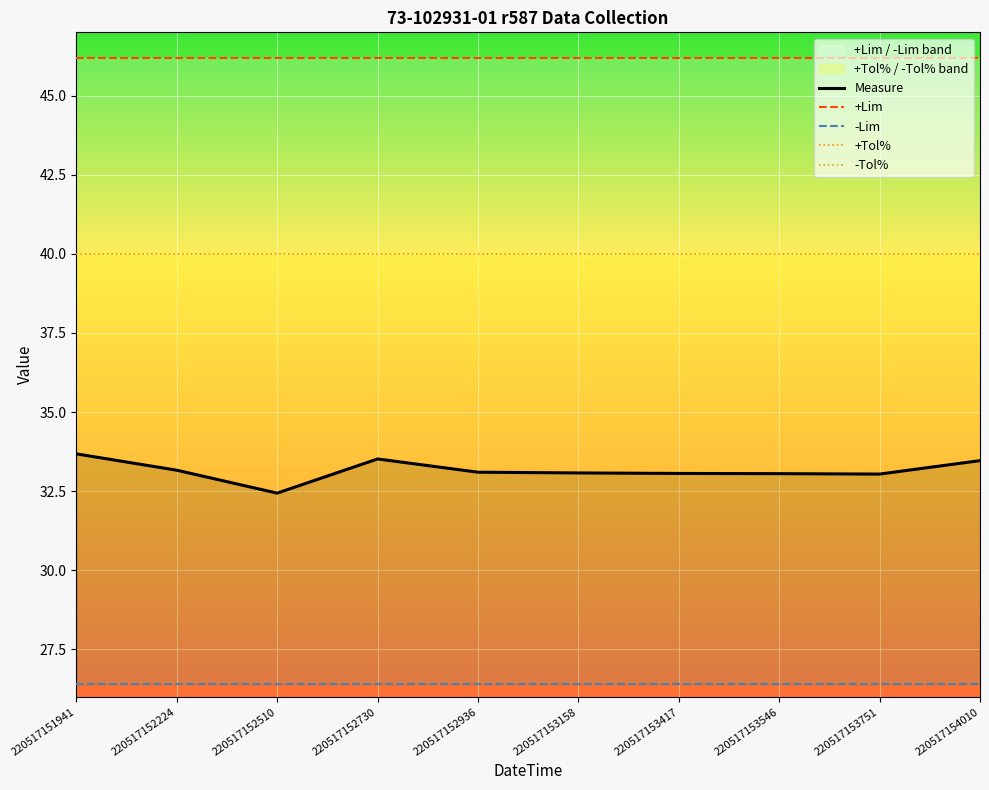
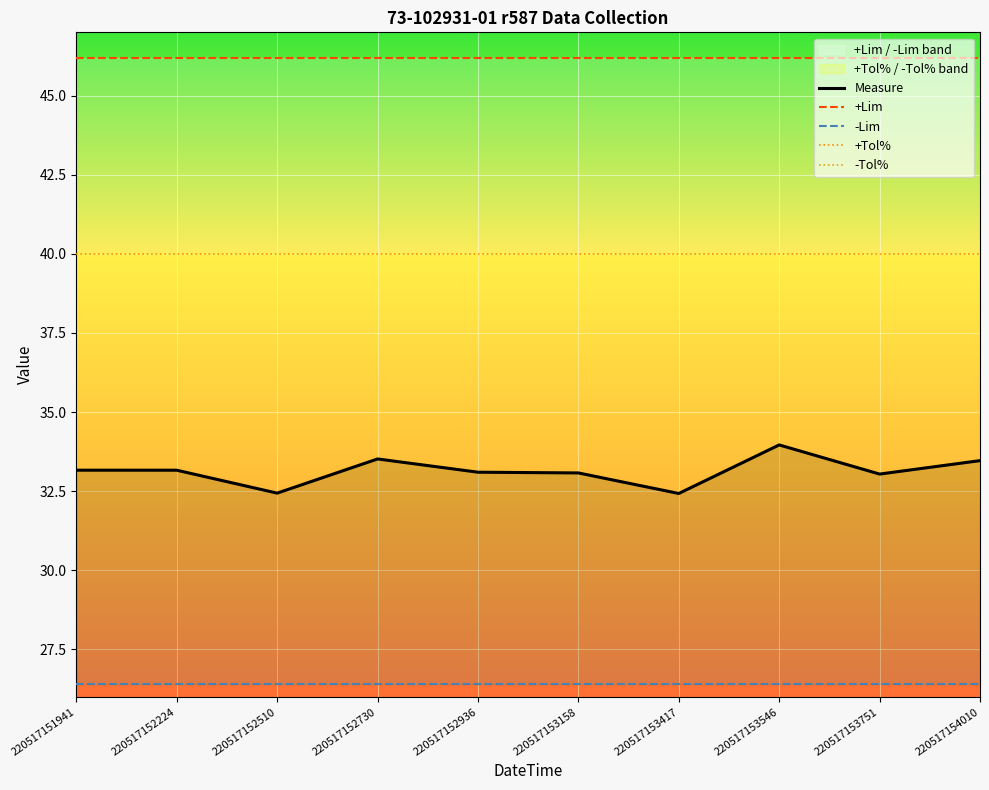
  {
    "Measure": {
-     "220517151941": 33.7,
+     "220517151941": 33.2,
      "220517152224": 33.2,
      "220517152510": 32.4,
      "220517152730": 33.5,
      "220517152936": 33.1,
      "220517153158": 33.1,
-     "220517153417": 33.1,
-     "220517153546": 33.1,
+     "220517153417": 32.4,
+     "220517153546": 34.0,
      "220517153751": 33.0,
      "220517154010": 33.5
    },
    "+Lim / -Lim band": {
      "220517151941": 46.2,
      "220517152224": 46.2,
      "220517152510": 46.2,
      "220517152730": 46.2,
      "220517152936": 46.2,
      "220517153158": 46.2,
      "220517153417": 46.2,
      "220517153546": 46.2,
      "220517154010": 46.2
    },
    "-Lim": {
      "220517151941": 26.4,
      "220517152224": 26.4,
      "220517152510": 26.4,
      "220517152730": 26.4,
      "220517152936": 26.4,
      "220517153158": 26.4,
      "220517153417": 26.4,
      "220517153546": 26.4,
      "220517153751": 26.4,
      "220517154010": 26.4
    },
    "+Tol% / -Tol% band": {
      "220517151941": 40.0,
      "220517152224": 40.0,
      "220517152510": 40.0,
      "220517152730": 40.0,
      "220517152936": 40.0,
      "220517153158": 40.0,
      "220517153417": 40.0,
      "220517153546": 40.0,
      "220517153751": 40.0,
      "220517154010": 40.0
    }
  }
